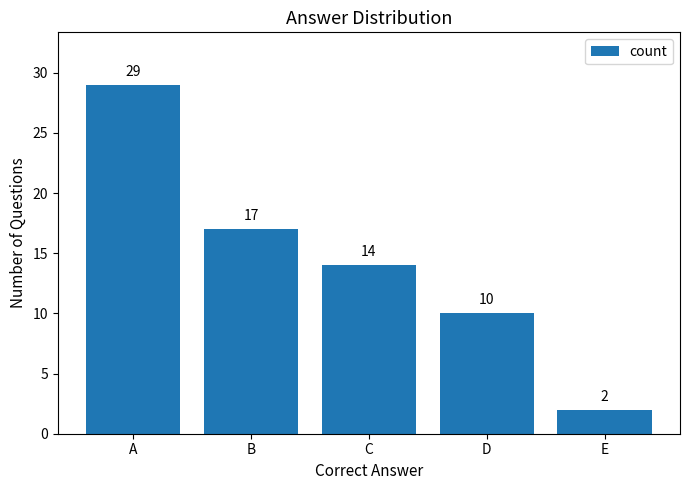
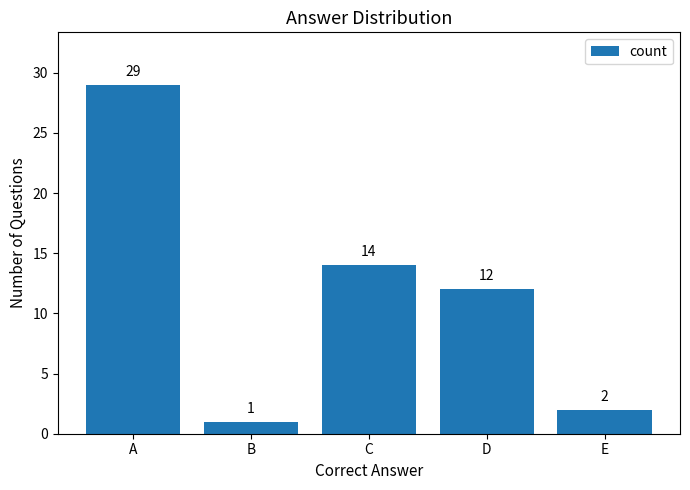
  {
    "A": 29,
-   "B": 17,
+   "B": 1,
    "C": 14,
-   "D": 10,
+   "D": 12,
    "E": 2
  }
